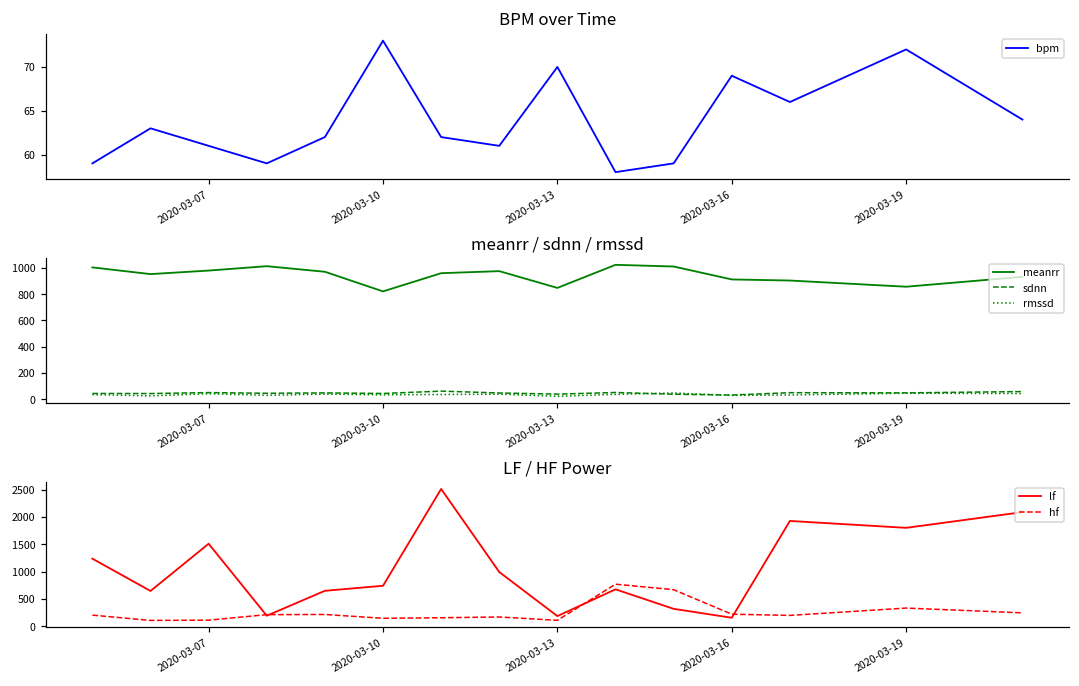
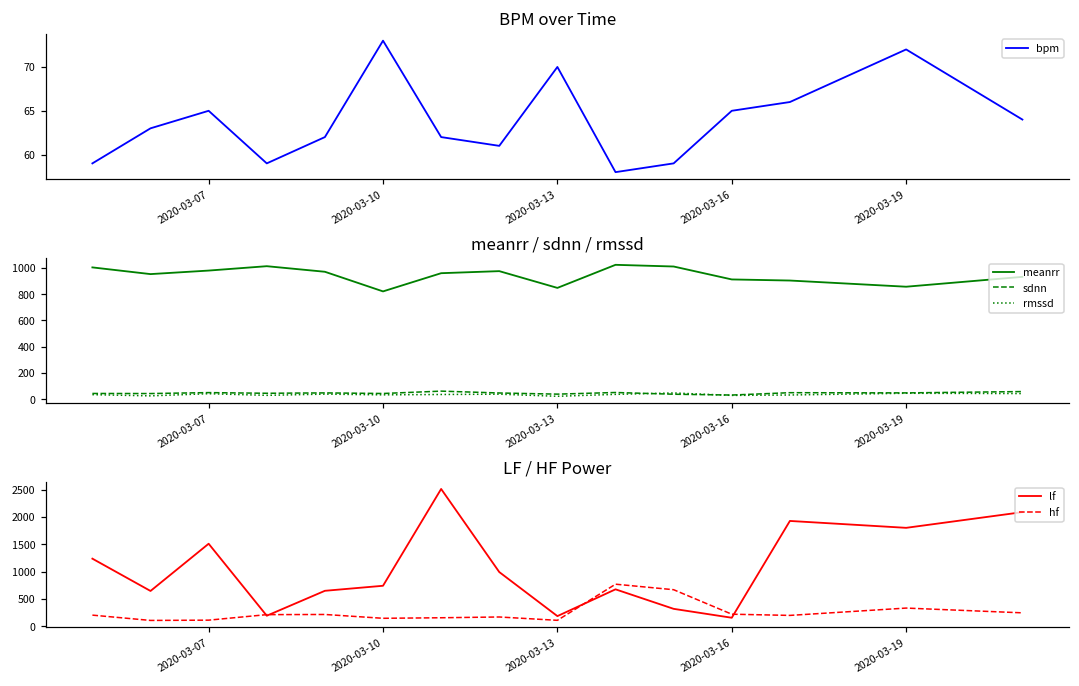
  {
    "BPM over Time": {
-     "2020-03-07": 61,
+     "2020-03-07": 65,
      "2020-03-10": 73,
      "2020-03-13": 70,
-     "2020-03-16": 69,
+     "2020-03-16": 65,
      "2020-03-19": 72
    }
  }
